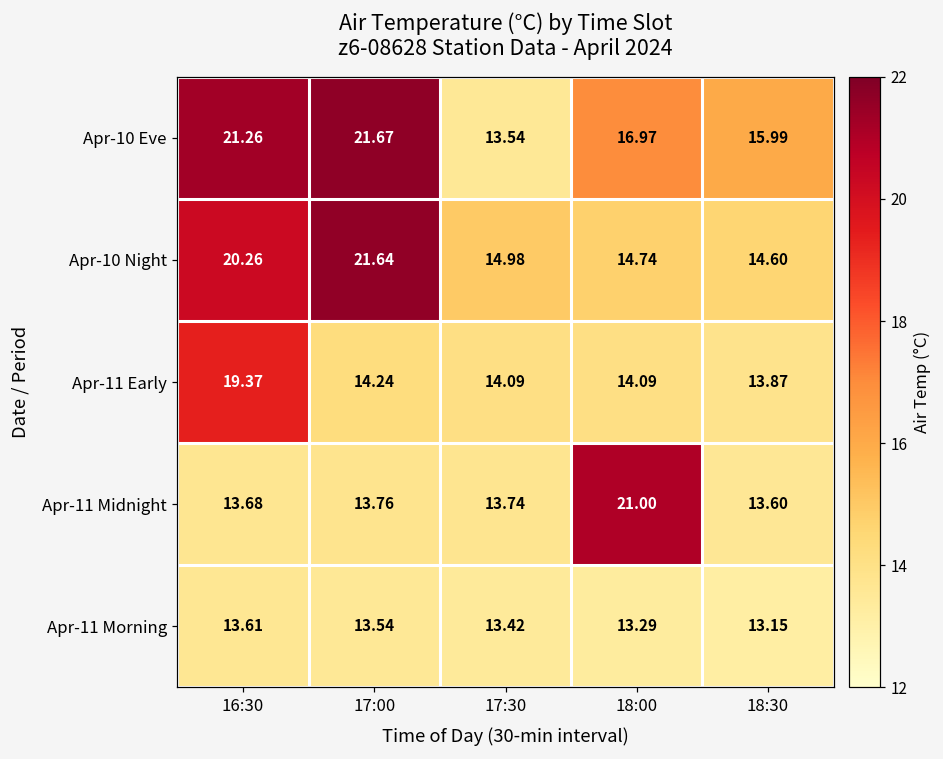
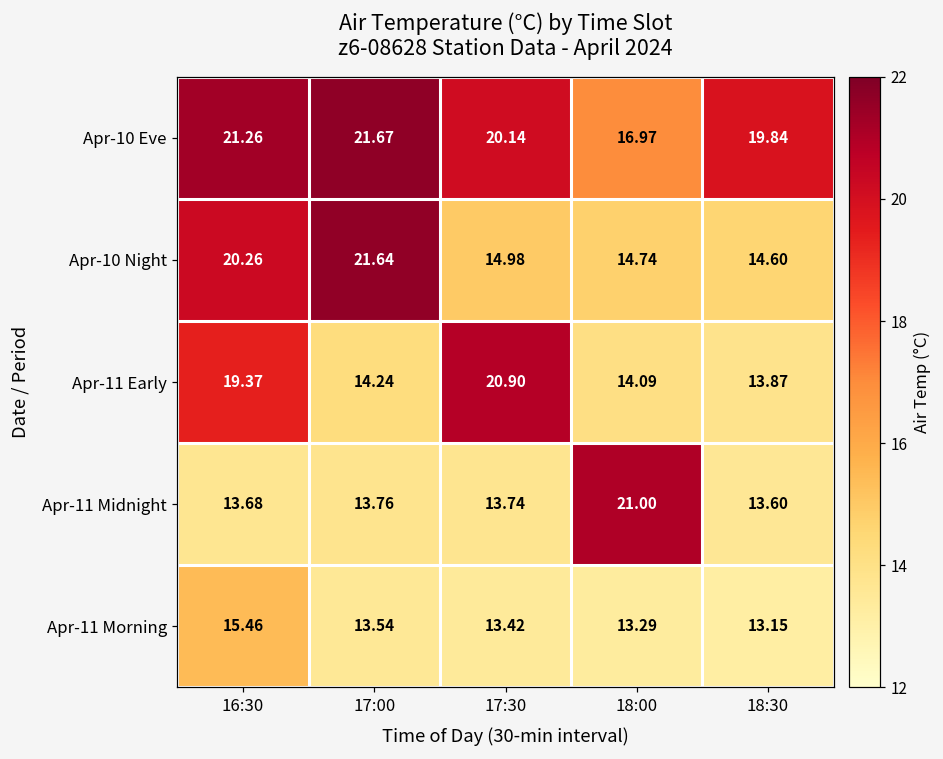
  {
    "Apr-10 Eve": {
      "16:30": 21.26,
      "17:00": 21.67,
-     "17:30": 13.54,
+     "17:30": 20.14,
      "18:00": 16.97,
-     "18:30": 15.99
+     "18:30": 19.84
    },
    "Apr-10 Night": {
      "16:30": 20.26,
      "17:00": 21.64,
      "17:30": 14.98,
      "18:00": 14.74,
      "18:30": 14.60
    },
    "Apr-11 Early": {
      "16:30": 19.37,
      "17:00": 14.24,
-     "17:30": 14.09,
+     "17:30": 20.90,
      "18:00": 14.09,
      "18:30": 13.87
    },
    "Apr-11 Midnight": {
      "16:30": 13.68,
      "17:00": 13.76,
      "17:30": 13.74,
      "18:00": 21.00,
      "18:30": 13.60
    },
    "Apr-11 Morning": {
-     "16:30": 13.61,
+     "16:30": 15.46,
      "17:00": 13.54,
      "17:30": 13.42,
      "18:00": 13.29,
      "18:30": 13.15
    }
  }
